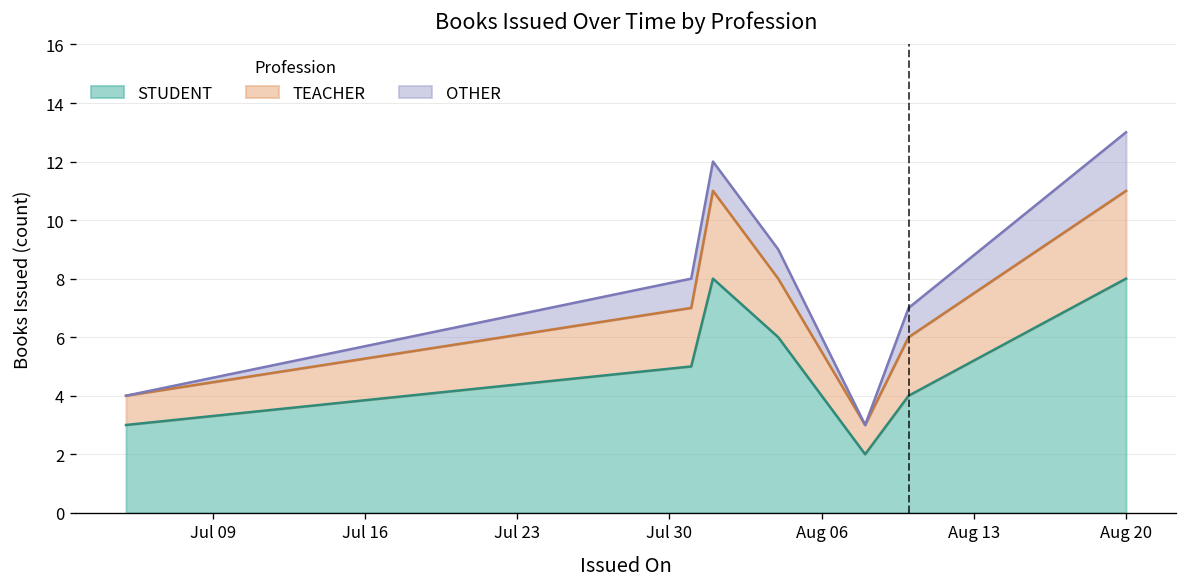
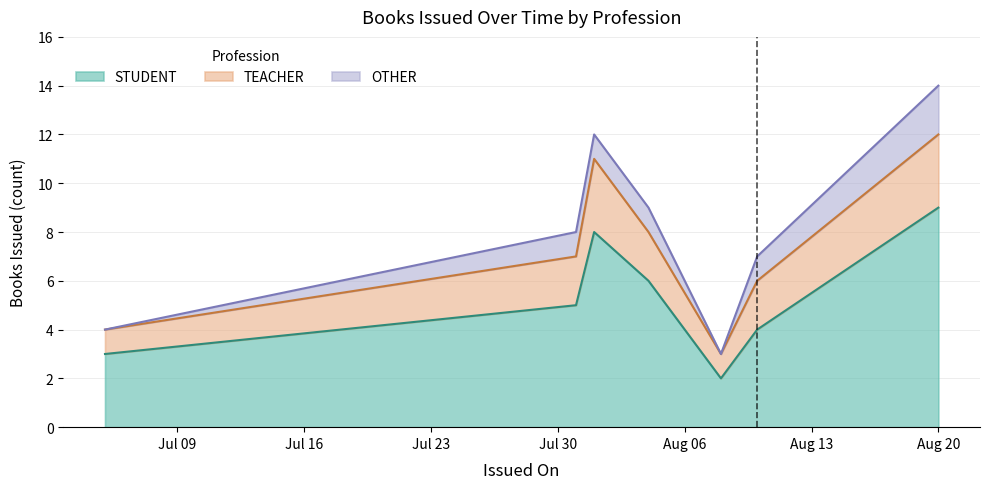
  {
    "STUDENT": {
-     "Aug 20": 8
+     "Aug 20": 9
    },
    "TEACHER": {
      "Aug 20": 3
    },
    "OTHER": {
      "Aug 20": 2
    }
  }
